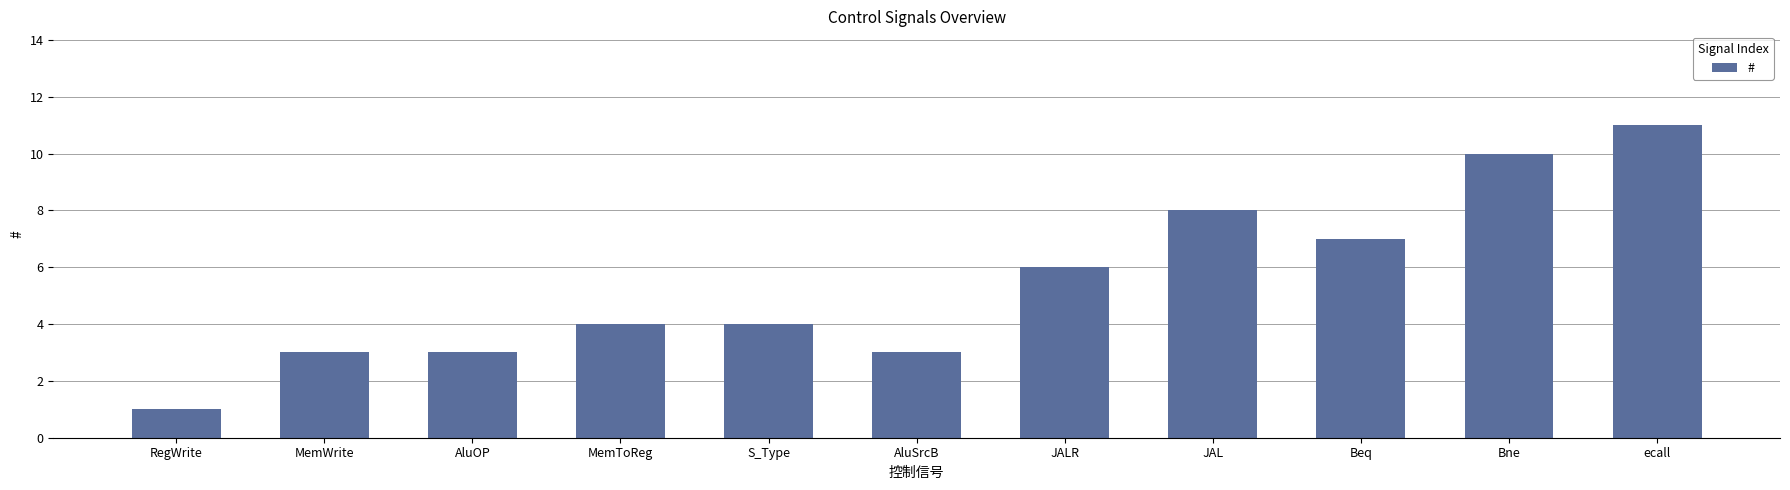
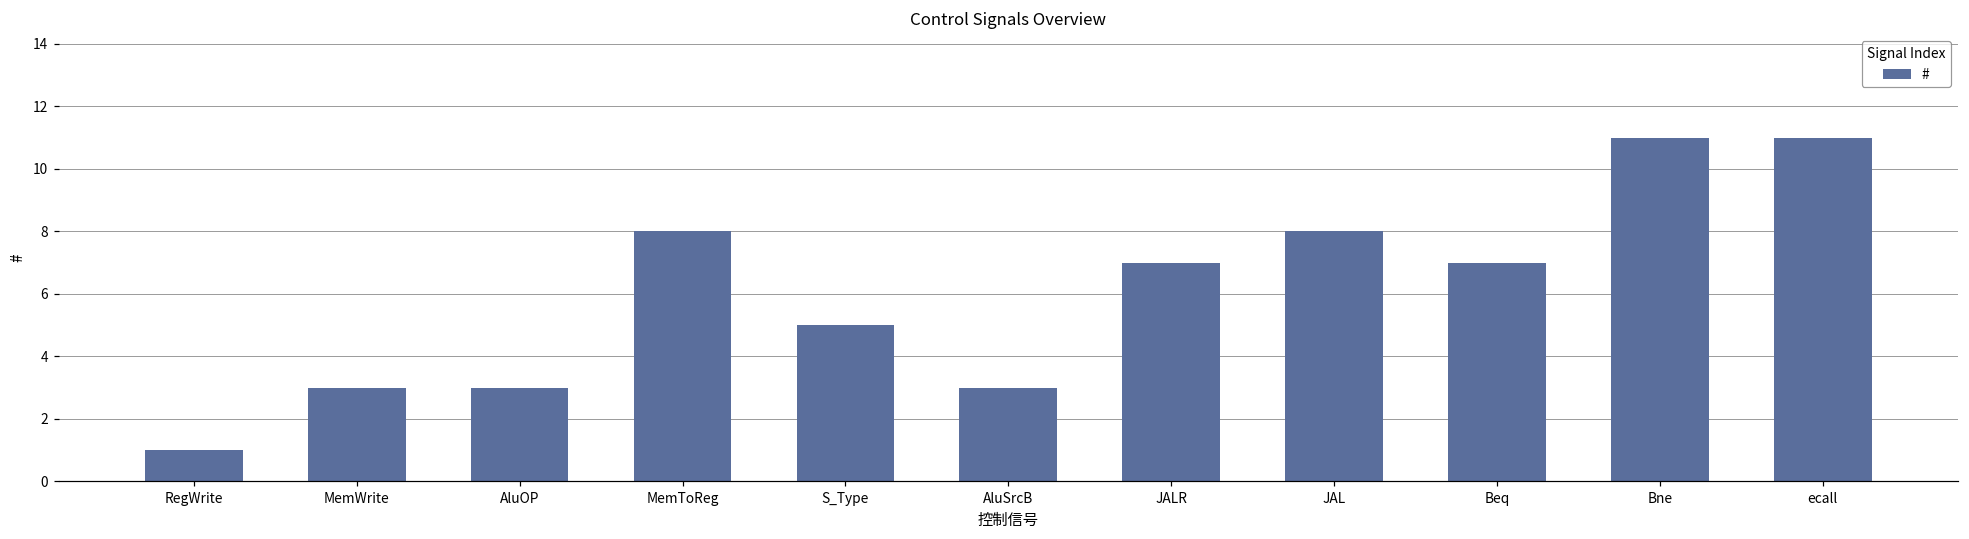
  {
    "RegWrite": 1,
    "MemWrite": 3,
    "AluOP": 3,
-   "MemToReg": 4,
-   "S_Type": 4,
+   "MemToReg": 8,
+   "S_Type": 5,
    "AluSrcB": 3,
-   "JALR": 6,
+   "JALR": 7,
    "JAL": 8,
    "Beq": 7,
-   "Bne": 10,
+   "Bne": 11,
    "ecall": 11
  }
